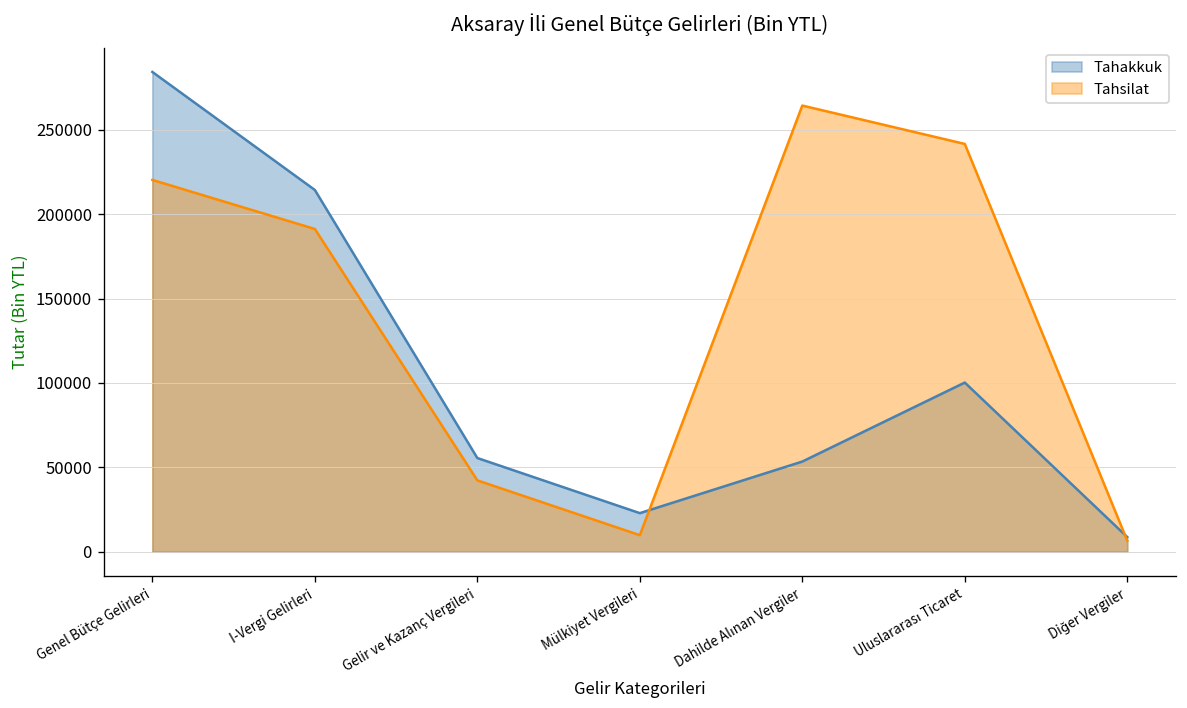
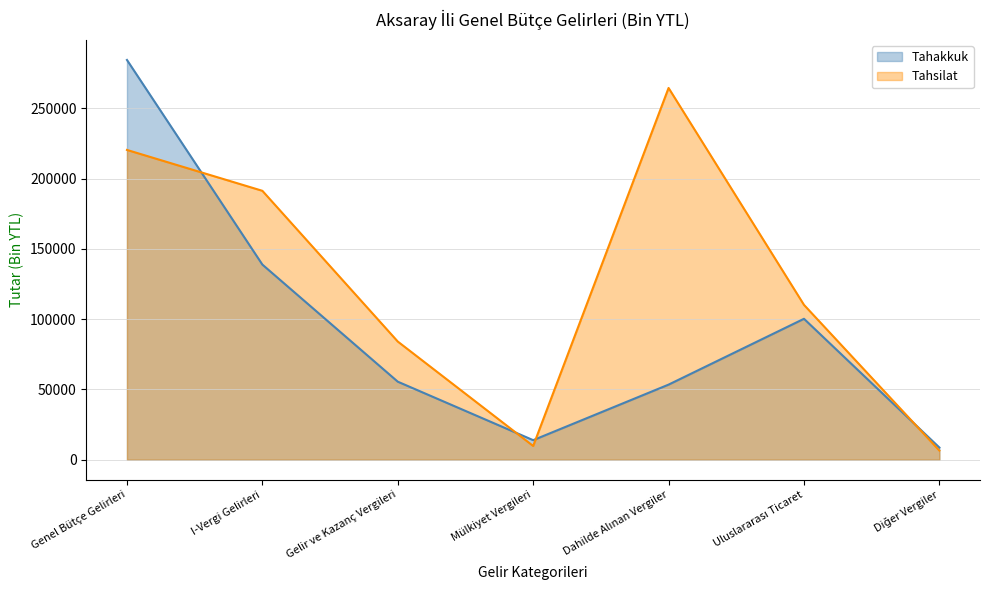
  {
    "Tahakkuk": {
      "Genel Bütçe Gelirleri": 284000,
-     "I-Vergi Gelirleri": 214000,
+     "I-Vergi Gelirleri": 139000,
      "Gelir ve Kazanç Vergileri": 56000,
-     "Mülkiyet Vergileri": 23000,
+     "Mülkiyet Vergileri": 14000,
      "Dahilde Alınan Vergiler": 53000,
      "Uluslararası Ticaret": 100000,
      "Diğer Vergiler": 9000
    },
    "Tahsilat": {
      "Genel Bütçe Gelirleri": 220000,
      "I-Vergi Gelirleri": 191000,
-     "Gelir ve Kazanç Vergileri": 42000,
+     "Gelir ve Kazanç Vergileri": 84000,
      "Mülkiyet Vergileri": 10000,
      "Dahilde Alınan Vergiler": 264000,
-     "Uluslararası Ticaret": 242000,
+     "Uluslararası Ticaret": 110000,
      "Diğer Vergiler": 7000
    }
  }
